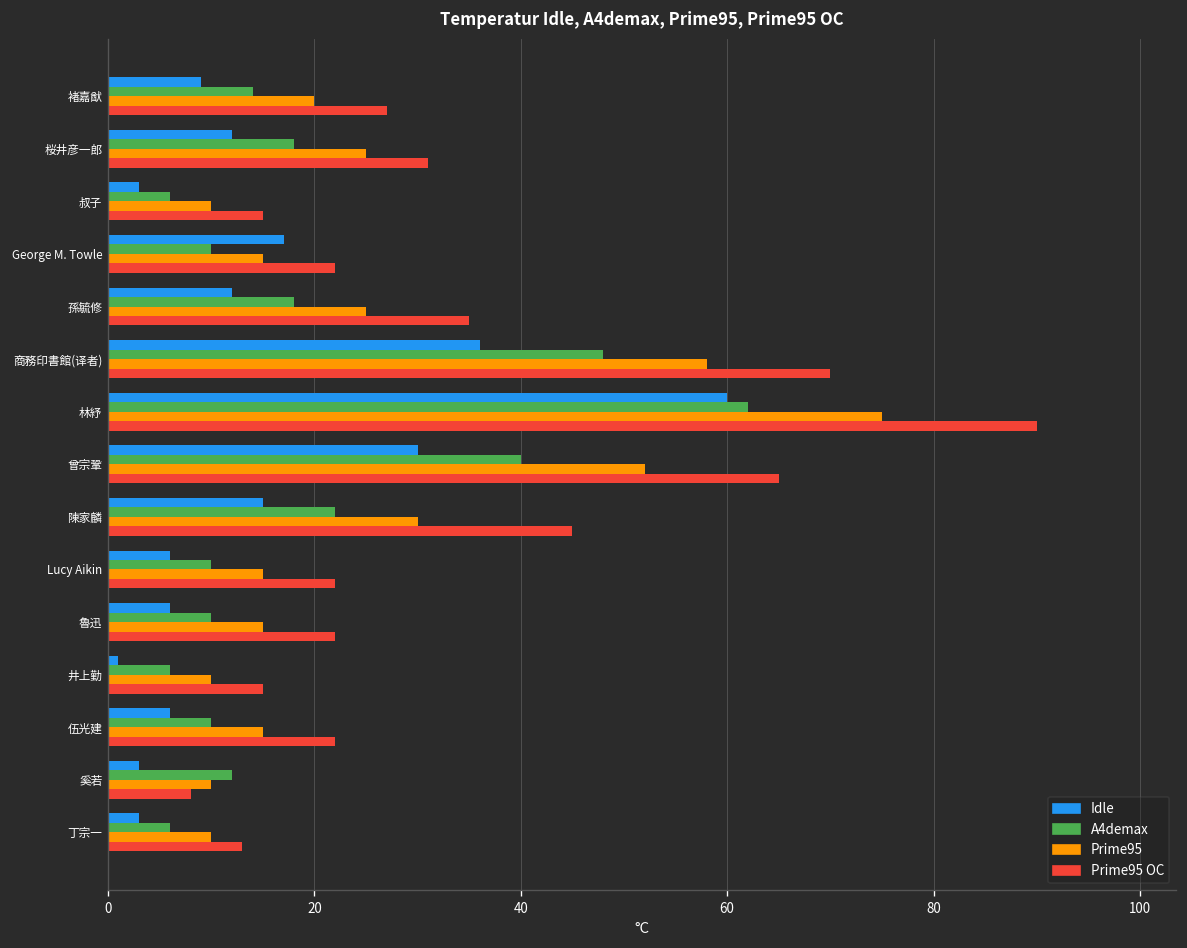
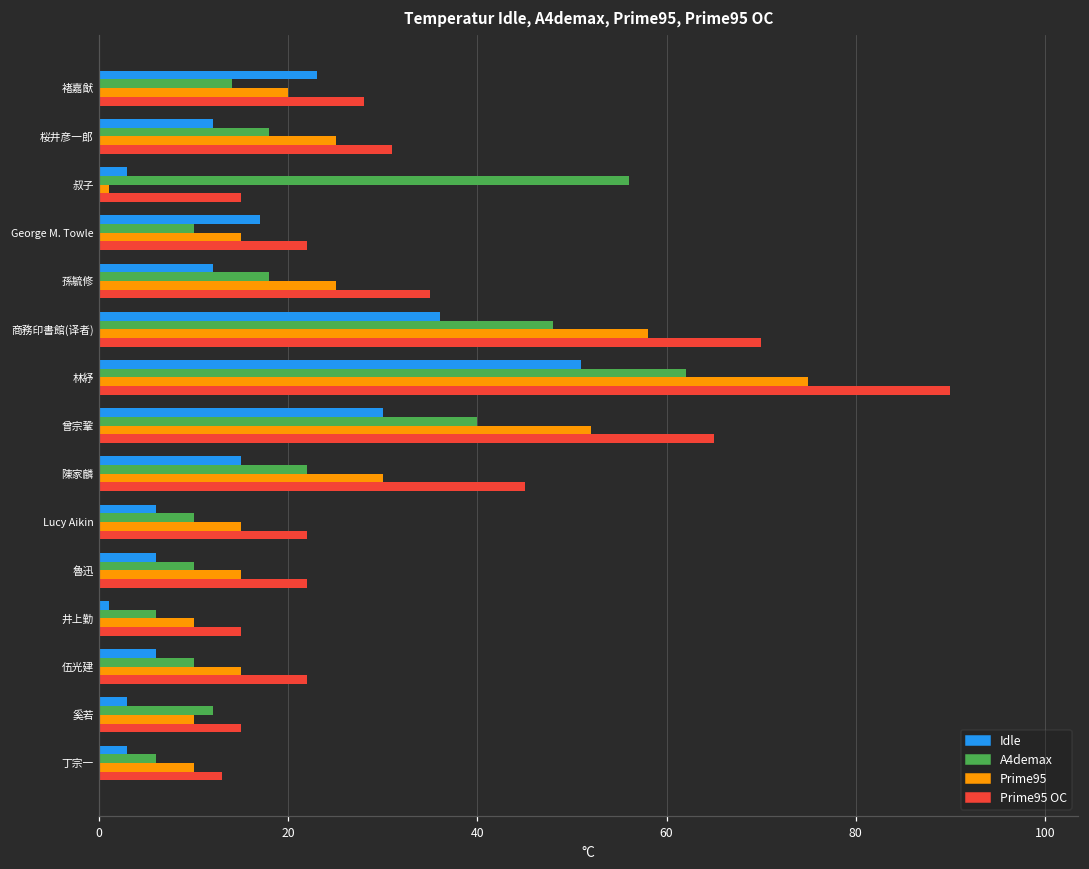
  {
    "Idle": {
-     "褚嘉猷": 9,
+     "褚嘉猷": 23,
      "桜井彦一郎": 12,
      "叔子": 3,
      "George M. Towle": 17,
      "孫毓修": 12,
      "商務印書館(译者)": 36,
-     "林紓": 60,
+     "林紓": 51,
      "曾宗鞏": 30,
      "陳家麟": 15,
      "Lucy Aikin": 6,
      "魯迅": 6,
      "井上勤": 1,
      "伍光建": 6,
      "奚若": 3,
      "丁宗一": 3
    },
    "A4demax": {
      "褚嘉猷": 14,
      "桜井彦一郎": 18,
-     "叔子": 6,
+     "叔子": 56,
      "George M. Towle": 10,
      "孫毓修": 18,
      "商務印書館(译者)": 48,
      "林紓": 62,
      "曾宗鞏": 40,
      "陳家麟": 22,
      "Lucy Aikin": 10,
      "魯迅": 10,
      "井上勤": 6,
      "伍光建": 10,
      "奚若": 12,
      "丁宗一": 6
    },
    "Prime95": {
      "褚嘉猷": 20,
      "桜井彦一郎": 25,
-     "叔子": 10,
+     "叔子": 1,
      "George M. Towle": 15,
      "孫毓修": 25,
      "商務印書館(译者)": 58,
      "林紓": 75,
      "曾宗鞏": 52,
      "陳家麟": 30,
      "Lucy Aikin": 15,
      "魯迅": 15,
      "井上勤": 10,
      "伍光建": 15,
      "奚若": 10,
      "丁宗一": 10
    },
    "Prime95 OC": {
-     "褚嘉猷": 27,
+     "褚嘉猷": 28,
      "桜井彦一郎": 31,
      "叔子": 15,
      "George M. Towle": 22,
      "孫毓修": 35,
      "商務印書館(译者)": 70,
      "林紓": 90,
      "曾宗鞏": 65,
      "陳家麟": 45,
      "Lucy Aikin": 22,
      "魯迅": 22,
      "井上勤": 15,
      "伍光建": 22,
-     "奚若": 8,
+     "奚若": 15,
      "丁宗一": 13
    }
  }
